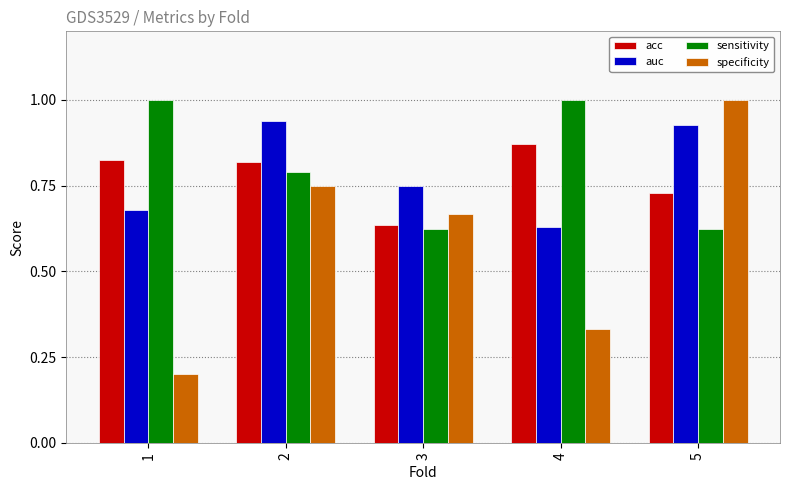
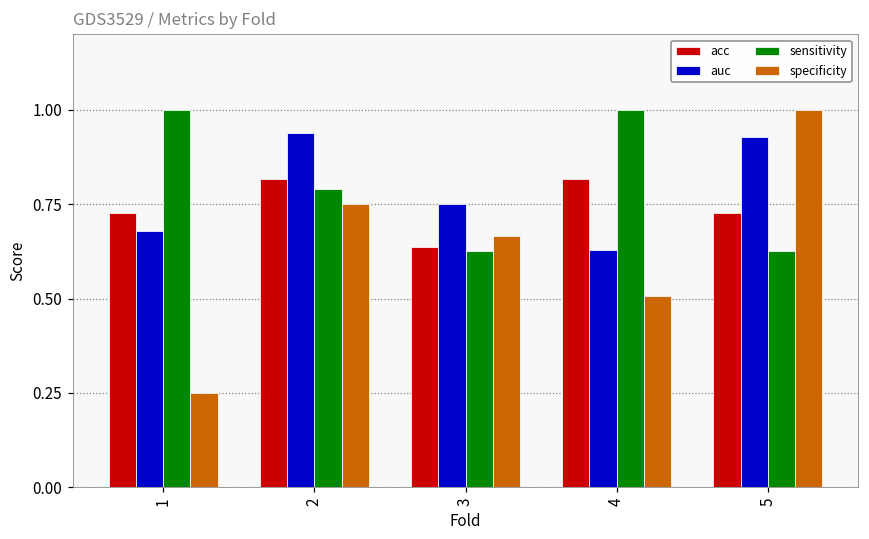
  {
    "acc": {
-     "1": 0.83,
+     "1": 0.73,
      "2": 0.82,
      "3": 0.64,
-     "4": 0.87,
+     "4": 0.82,
      "5": 0.73
    },
    "auc": {
      "1": 0.68,
      "2": 0.94,
      "3": 0.75,
      "4": 0.63,
      "5": 0.93
    },
    "sensitivity": {
      "1": 1.00,
      "2": 0.79,
      "3": 0.63,
      "4": 1.00,
      "5": 0.63
    },
    "specificity": {
-     "1": 0.20,
+     "1": 0.25,
      "2": 0.75,
      "3": 0.67,
-     "4": 0.33,
+     "4": 0.51,
      "5": 1.00
    }
  }
